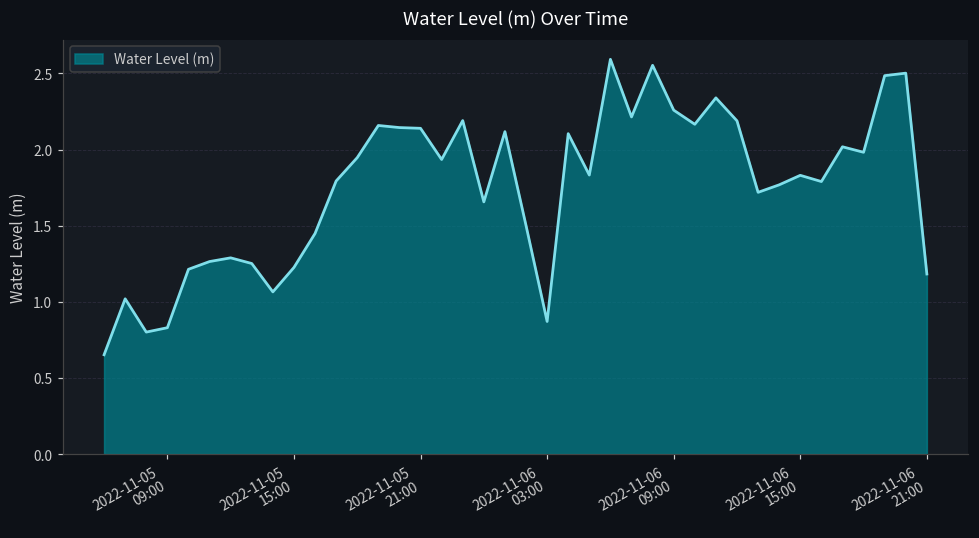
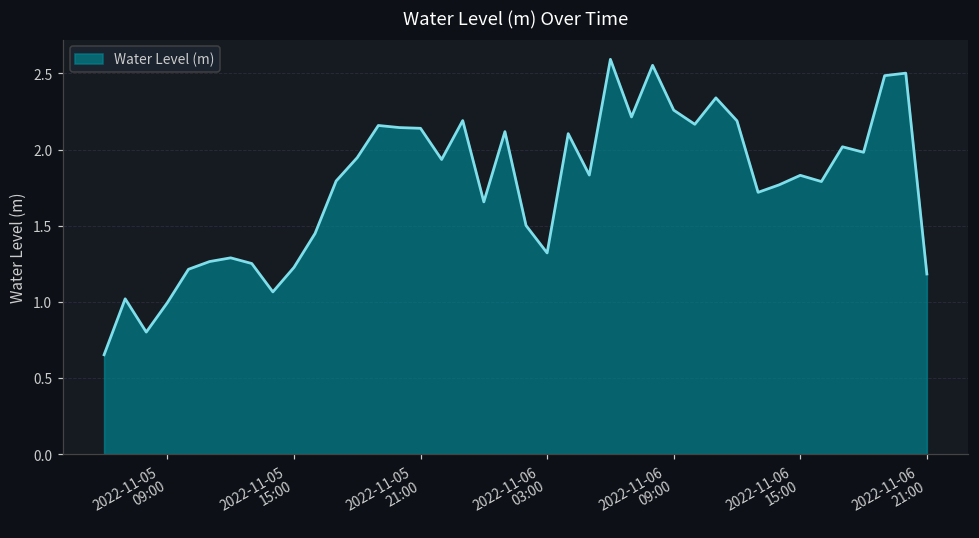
  {
-   "2022-11-05 09:00": 0.83,
+   "2022-11-05 09:00": 0.99,
    "2022-11-05 15:00": 1.23,
    "2022-11-05 21:00": 2.14,
-   "2022-11-06 03:00": 0.87,
+   "2022-11-06 03:00": 1.32,
    "2022-11-06 09:00": 2.26,
    "2022-11-06 15:00": 1.83,
    "2022-11-06 21:00": 1.18
  }
